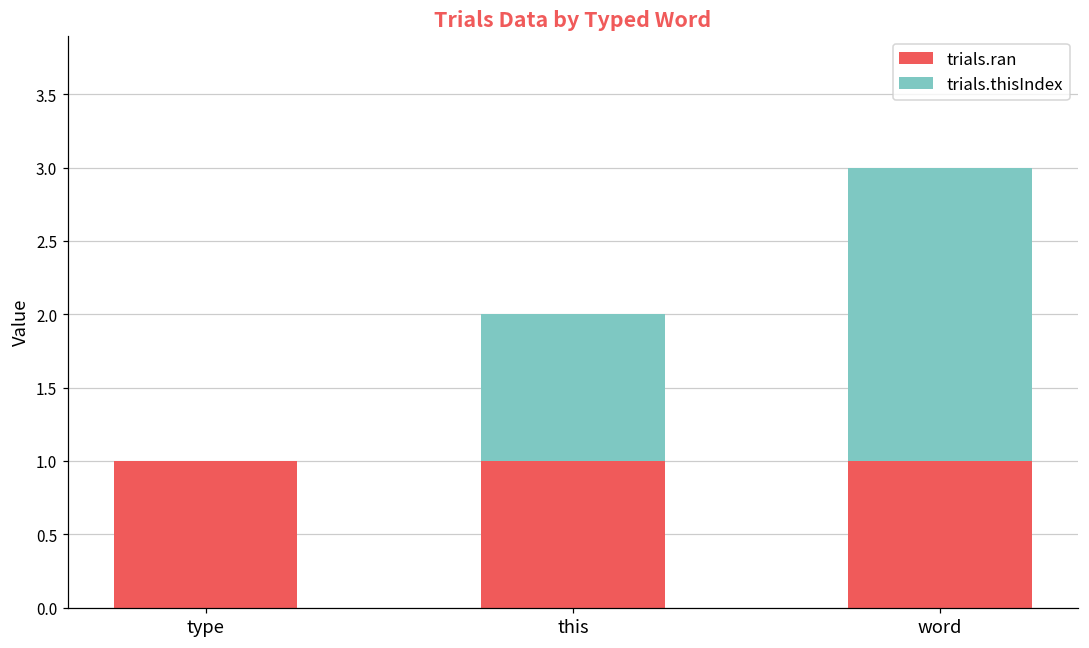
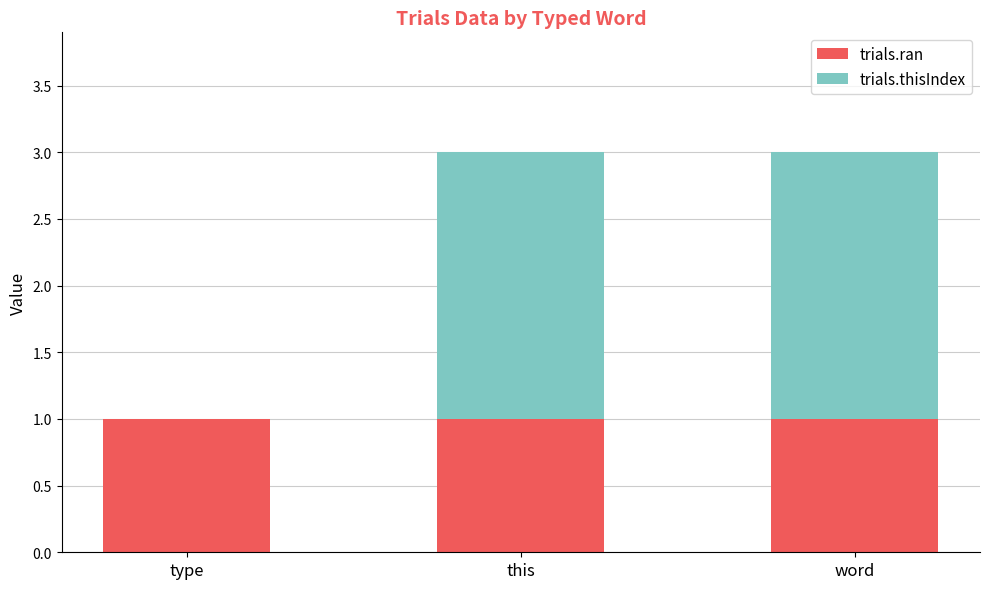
  {
    "trials.ran": {
      "type": 1,
      "this": 1,
      "word": 1
    },
    "trials.thisIndex": {
      "type": 0,
-     "this": 1,
+     "this": 2,
      "word": 2
    }
  }
